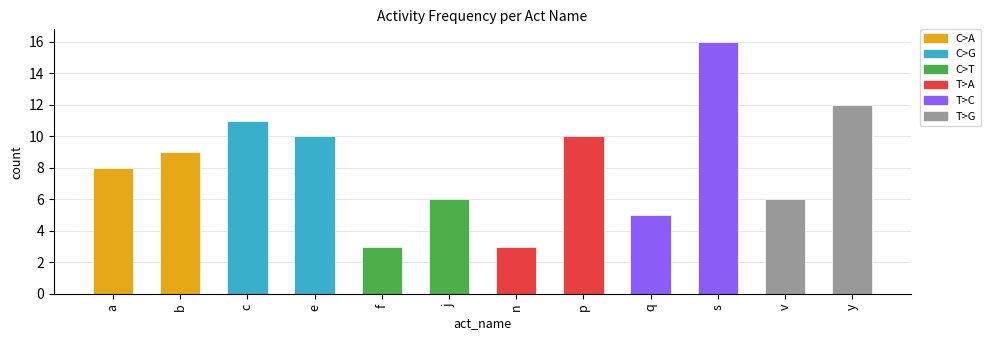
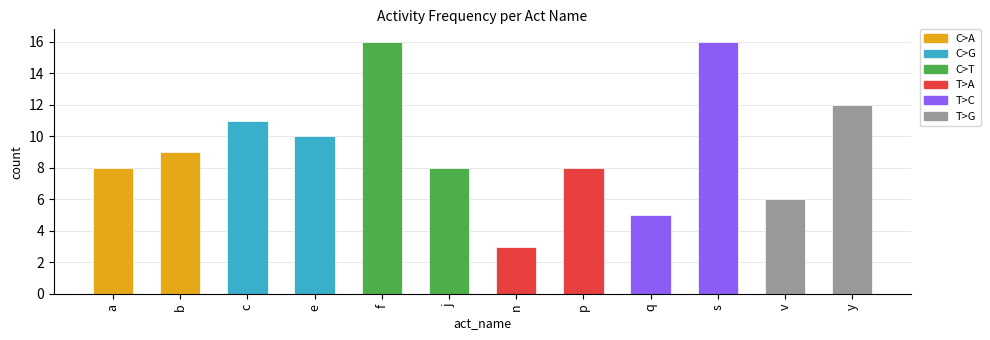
  {
    "a": 8,
    "b": 9,
    "c": 11,
    "e": 10,
-   "f": 3,
-   "j": 6,
+   "f": 16,
+   "j": 8,
    "n": 3,
-   "p": 10,
+   "p": 8,
    "q": 5,
    "s": 16,
    "v": 6,
    "y": 12
  }
